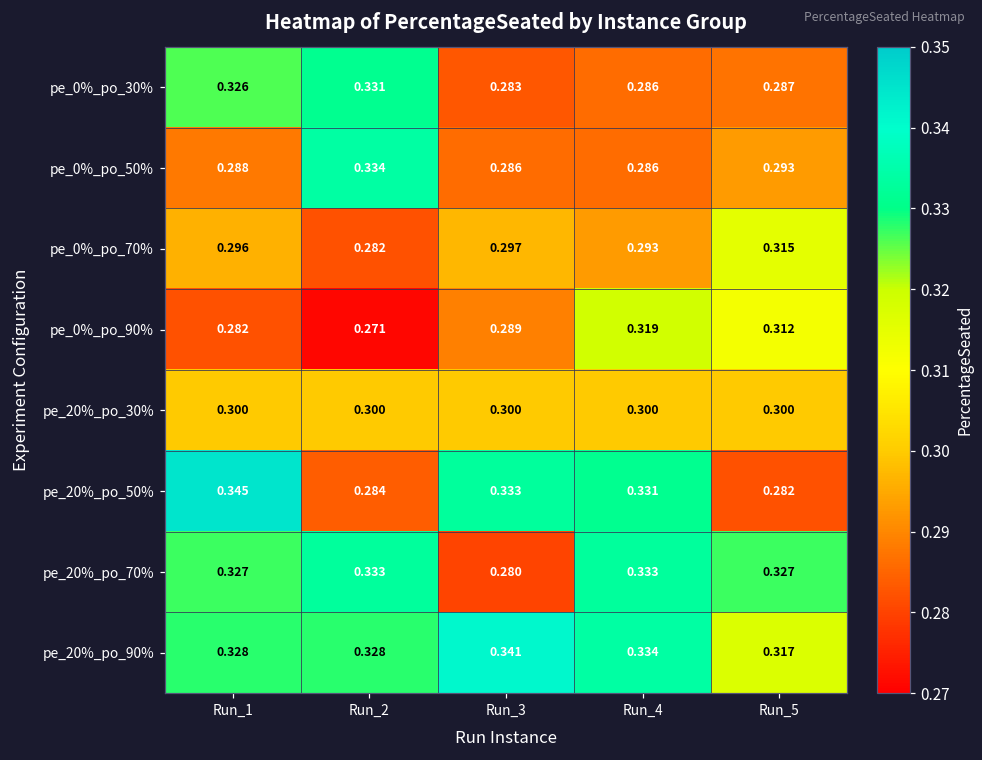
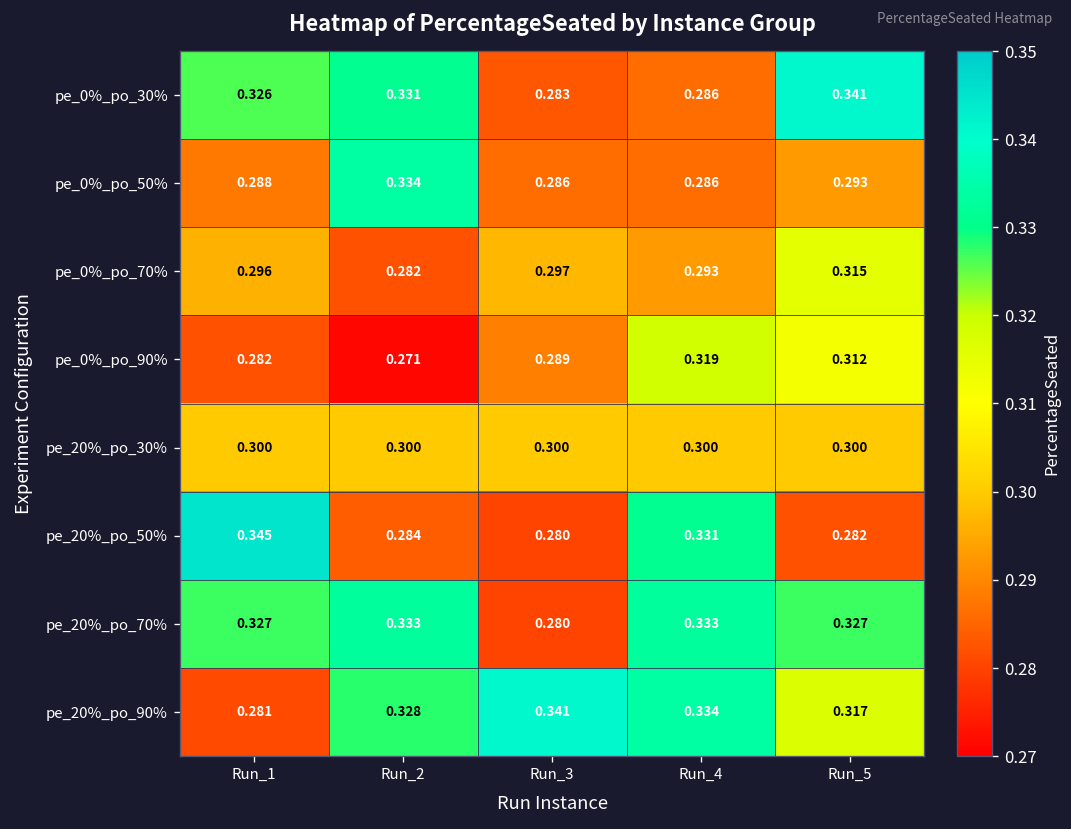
  {
    "pe_0%_po_30%": {
      "Run_1": 0.326,
      "Run_2": 0.331,
      "Run_3": 0.283,
      "Run_4": 0.286,
-     "Run_5": 0.287
+     "Run_5": 0.341
    },
    "pe_0%_po_50%": {
      "Run_1": 0.288,
      "Run_2": 0.334,
      "Run_3": 0.286,
      "Run_4": 0.286,
      "Run_5": 0.293
    },
    "pe_0%_po_70%": {
      "Run_1": 0.296,
      "Run_2": 0.282,
      "Run_3": 0.297,
      "Run_4": 0.293,
      "Run_5": 0.315
    },
    "pe_0%_po_90%": {
      "Run_1": 0.282,
      "Run_2": 0.271,
      "Run_3": 0.289,
      "Run_4": 0.319,
      "Run_5": 0.312
    },
    "pe_20%_po_30%": {
      "Run_1": 0.300,
      "Run_2": 0.300,
      "Run_3": 0.300,
      "Run_4": 0.300,
      "Run_5": 0.300
    },
    "pe_20%_po_50%": {
      "Run_1": 0.345,
      "Run_2": 0.284,
-     "Run_3": 0.333,
+     "Run_3": 0.280,
      "Run_4": 0.331,
      "Run_5": 0.282
    },
    "pe_20%_po_70%": {
      "Run_1": 0.327,
      "Run_2": 0.333,
      "Run_3": 0.280,
      "Run_4": 0.333,
      "Run_5": 0.327
    },
    "pe_20%_po_90%": {
-     "Run_1": 0.328,
+     "Run_1": 0.281,
      "Run_2": 0.328,
      "Run_3": 0.341,
      "Run_4": 0.334,
      "Run_5": 0.317
    }
  }
